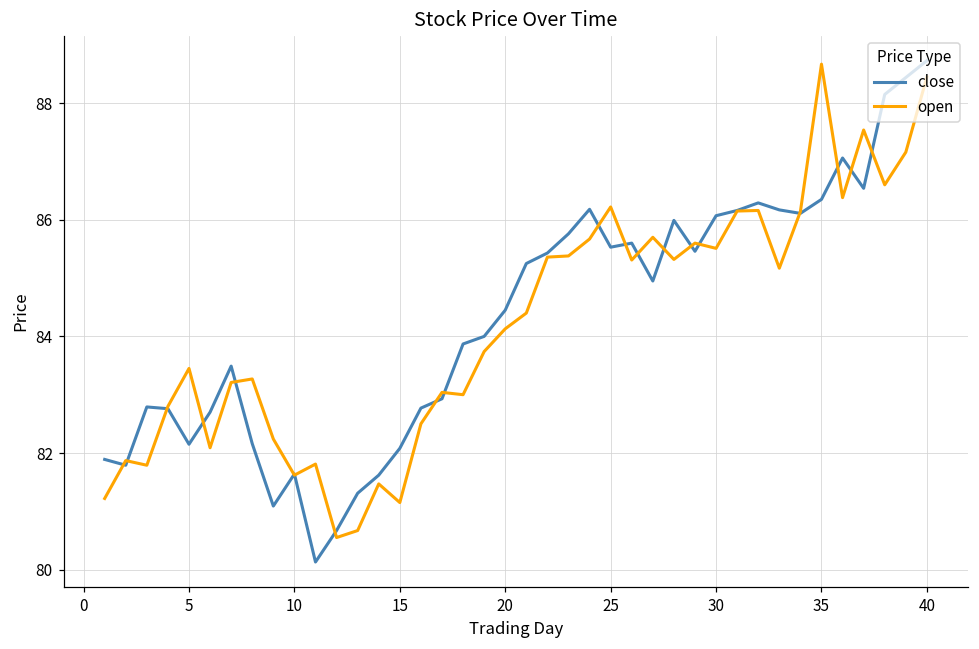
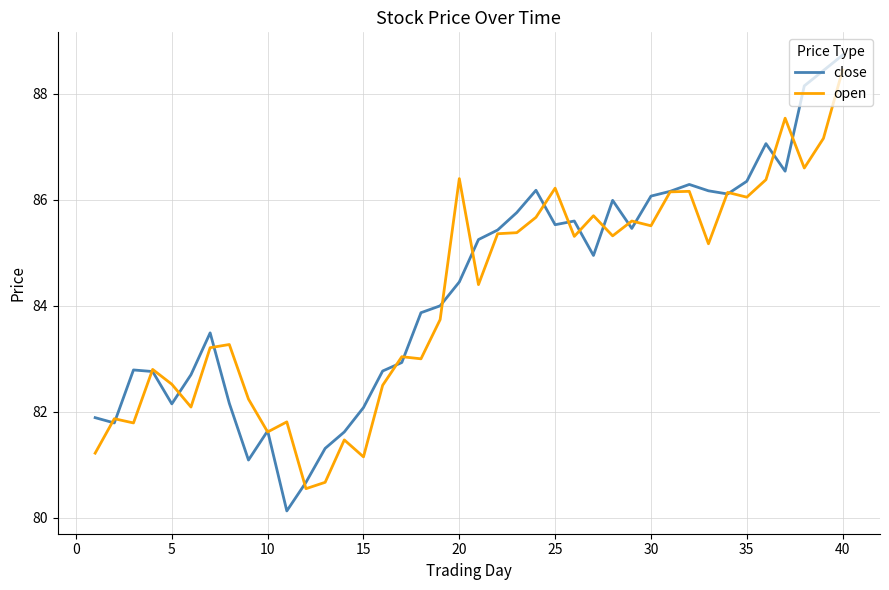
  {
    "close": {
      "5": 82.2,
      "15": 82.1,
      "20": 84.5,
      "25": 85.5,
      "30": 86.1,
      "35": 86.4
    },
    "open": {
-     "5": 83.5,
+     "5": 82.5,
      "15": 81.2,
-     "20": 84.1,
+     "20": 86.4,
      "25": 86.2,
      "30": 85.5,
-     "35": 88.7
+     "35": 86.1
    }
  }
